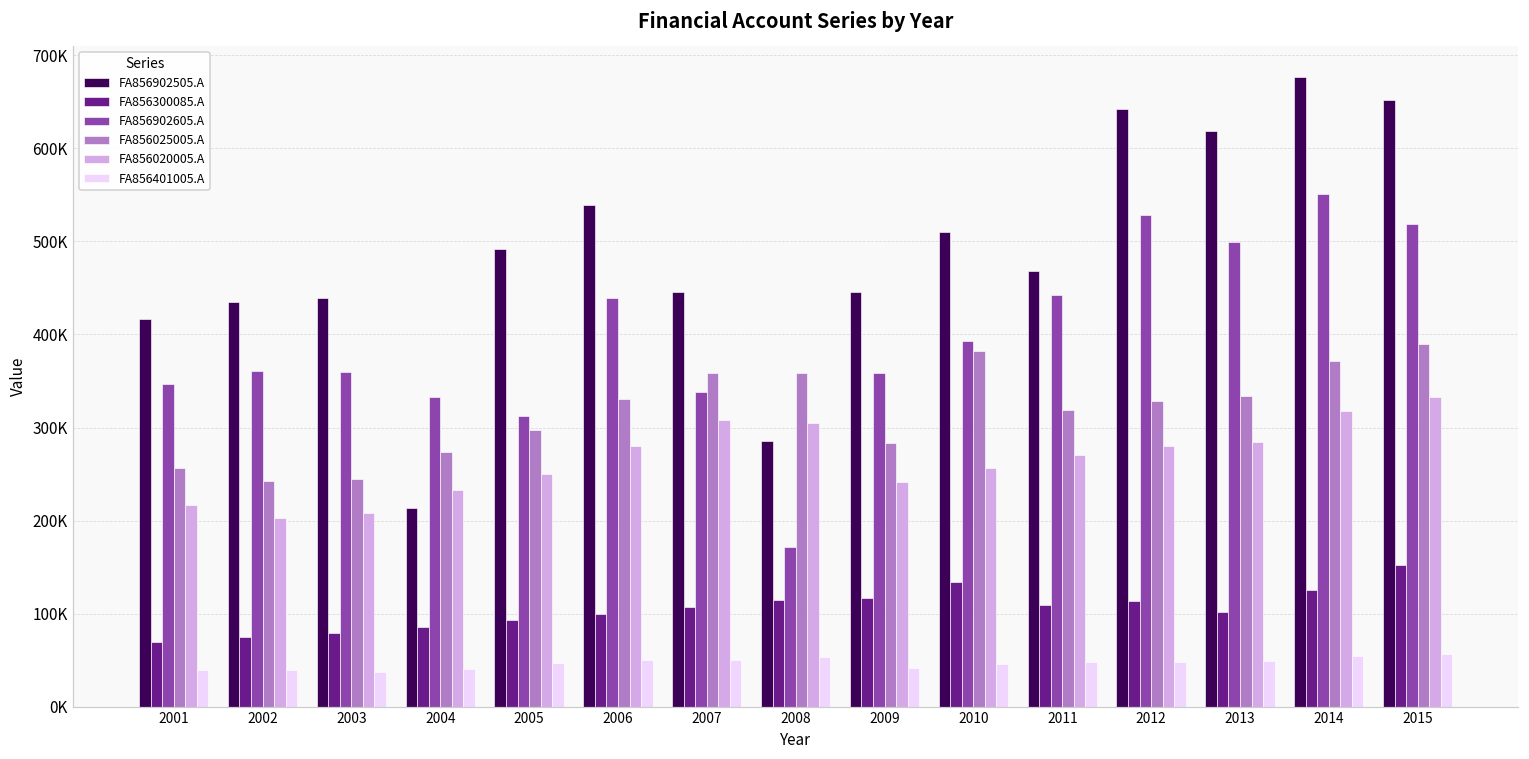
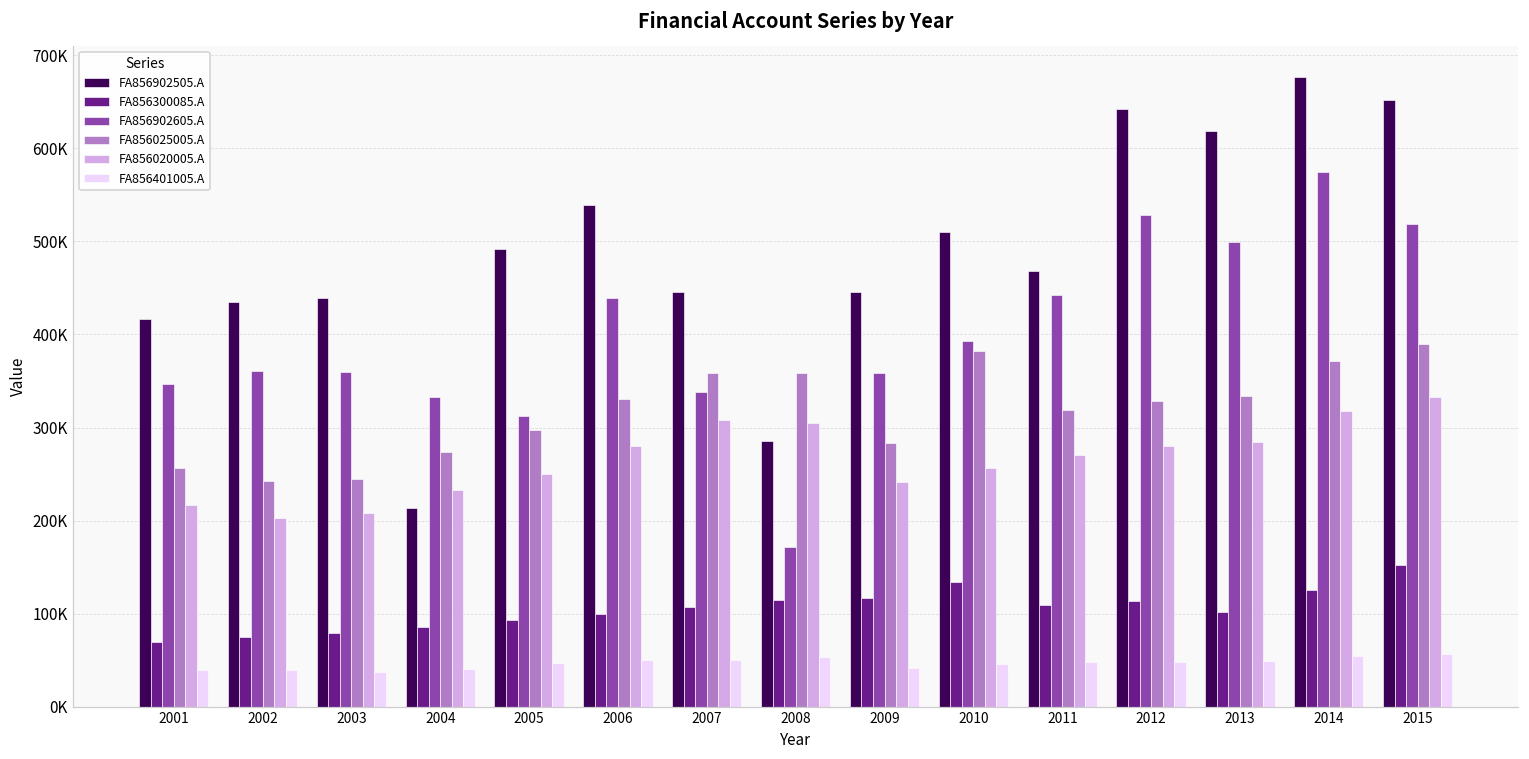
  {
    "FA856902505.A": {
      "2001": 420000,
      "2002": 430000,
      "2003": 440000,
      "2004": 210000,
      "2005": 490000,
      "2006": 540000,
      "2007": 450000,
      "2008": 290000,
      "2009": 450000,
      "2010": 510000,
      "2011": 470000,
      "2012": 640000,
      "2013": 620000,
      "2014": 680000,
      "2015": 650000
    },
    "FA856300085.A": {
      "2001": 70000,
      "2002": 70000,
      "2003": 80000,
      "2004": 90000,
      "2005": 90000,
      "2006": 100000,
      "2007": 110000,
      "2008": 110000,
      "2009": 120000,
      "2010": 130000,
      "2011": 110000,
      "2012": 110000,
      "2013": 100000,
      "2014": 130000,
      "2015": 150000
    },
    "FA856902605.A": {
      "2001": 350000,
      "2002": 360000,
      "2003": 360000,
      "2004": 330000,
      "2005": 310000,
      "2006": 440000,
      "2007": 340000,
      "2008": 170000,
      "2009": 360000,
      "2010": 390000,
      "2011": 440000,
      "2012": 530000,
      "2013": 500000,
-     "2014": 550000,
+     "2014": 570000,
      "2015": 520000
    },
    "FA856025005.A": {
      "2001": 260000,
      "2002": 240000,
      "2003": 240000,
      "2004": 270000,
      "2005": 300000,
      "2006": 330000,
      "2007": 360000,
      "2008": 360000,
      "2009": 280000,
      "2010": 380000,
      "2011": 320000,
      "2012": 330000,
      "2013": 330000,
      "2014": 370000,
      "2015": 390000
    }
  }
